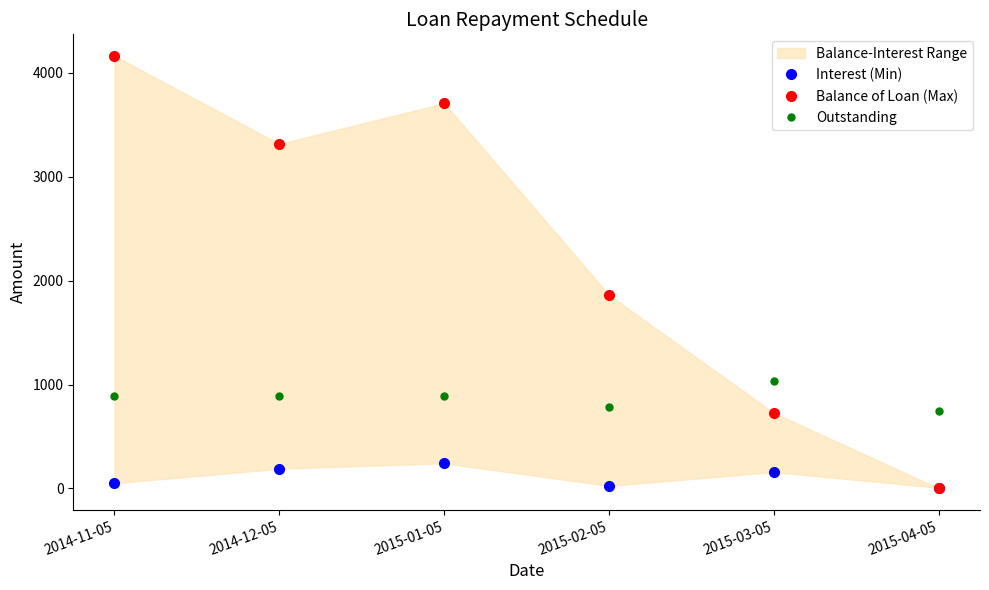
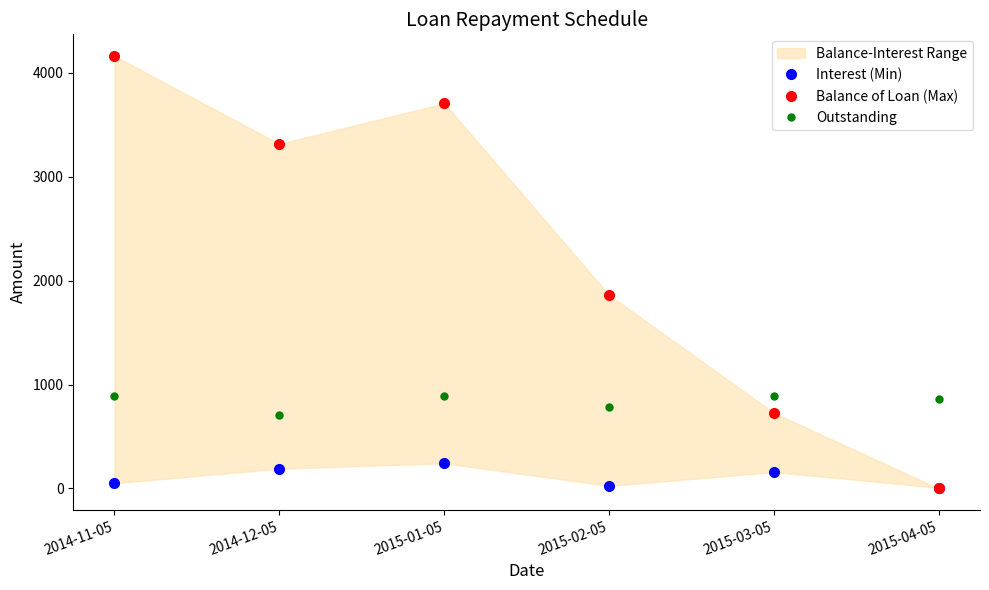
  {
    "Interest (Min)": {
      "2014-11-05": 50,
      "2014-12-05": 190,
      "2015-01-05": 240,
      "2015-02-05": 30,
      "2015-03-05": 160
    },
    "Balance-Interest Range": {
      "2014-11-05": 4160,
      "2014-12-05": 3320,
      "2015-01-05": 3710,
      "2015-02-05": 1860,
      "2015-03-05": 730
    },
    "Outstanding": {
      "2014-11-05": 890,
-     "2014-12-05": 890,
+     "2014-12-05": 710,
      "2015-01-05": 890,
      "2015-02-05": 780,
-     "2015-03-05": 1040,
-     "2015-04-05": 740
+     "2015-03-05": 890,
+     "2015-04-05": 860
    }
  }
